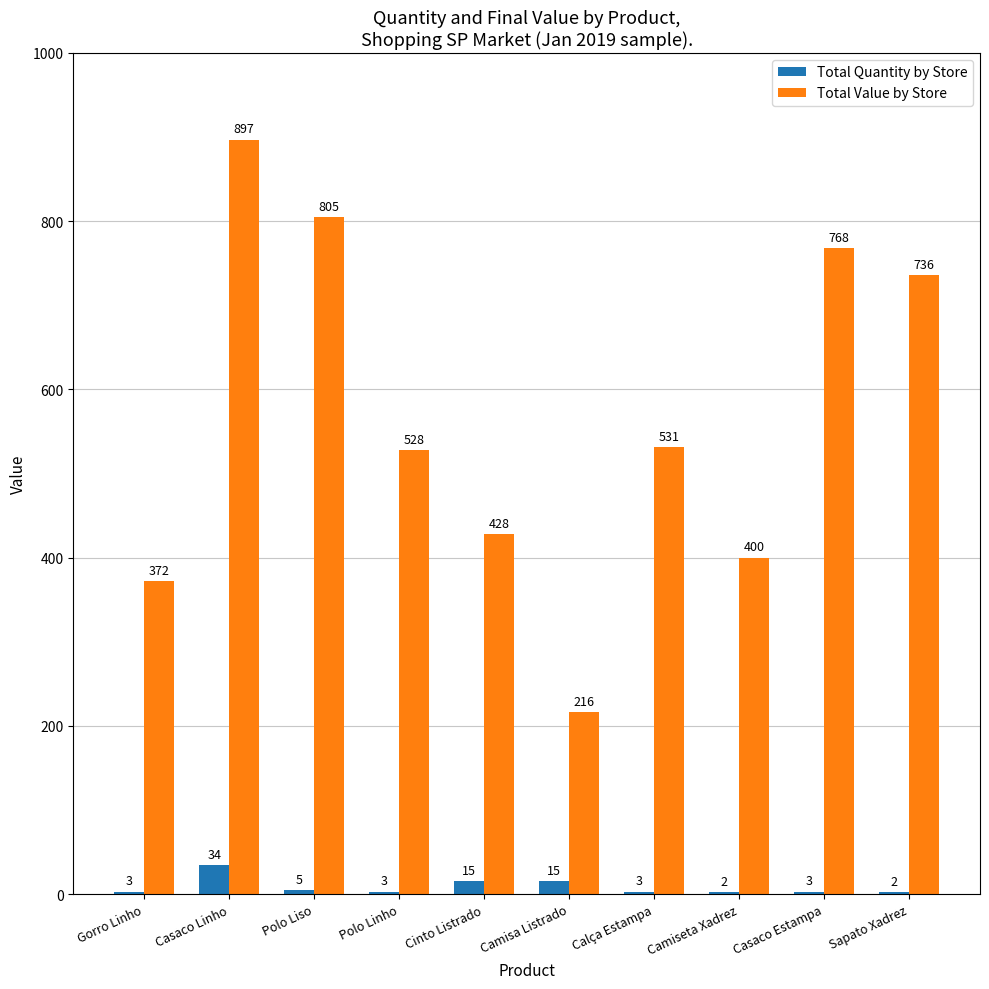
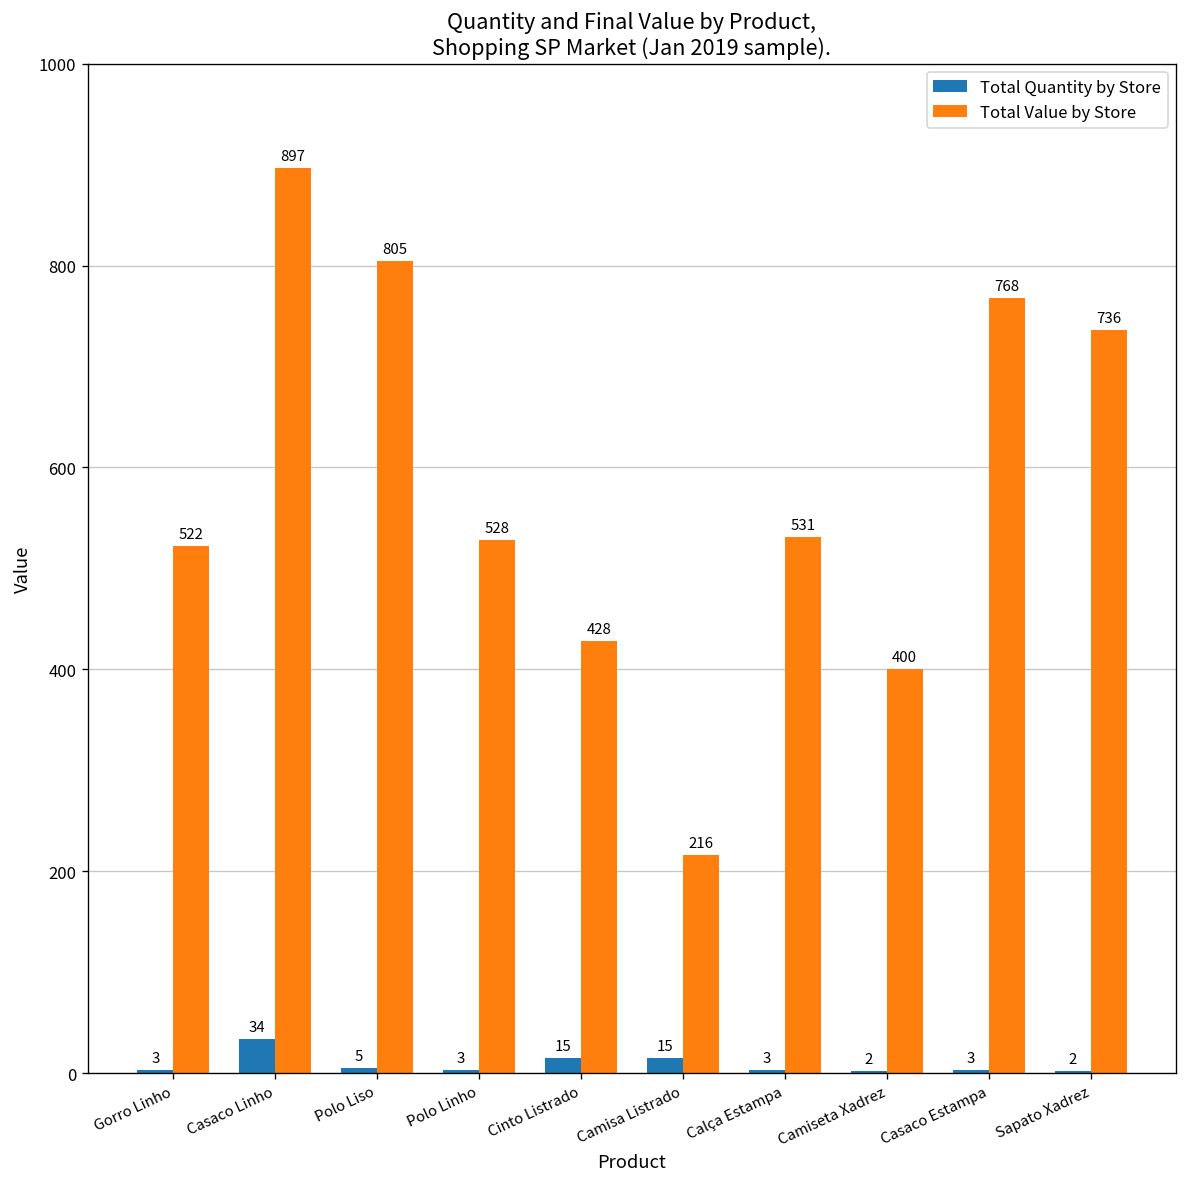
  {
    "Total Quantity by Store": {
      "Gorro Linho": 3,
      "Casaco Linho": 34,
      "Polo Liso": 5,
      "Polo Linho": 3,
      "Cinto Listrado": 15,
      "Camisa Listrado": 15,
      "Calça Estampa": 3,
      "Camiseta Xadrez": 2,
      "Casaco Estampa": 3,
      "Sapato Xadrez": 2
    },
    "Total Value by Store": {
-     "Gorro Linho": 372,
+     "Gorro Linho": 522,
      "Casaco Linho": 897,
      "Polo Liso": 805,
      "Polo Linho": 528,
      "Cinto Listrado": 428,
      "Camisa Listrado": 216,
      "Calça Estampa": 531,
      "Camiseta Xadrez": 400,
      "Casaco Estampa": 768,
      "Sapato Xadrez": 736
    }
  }
